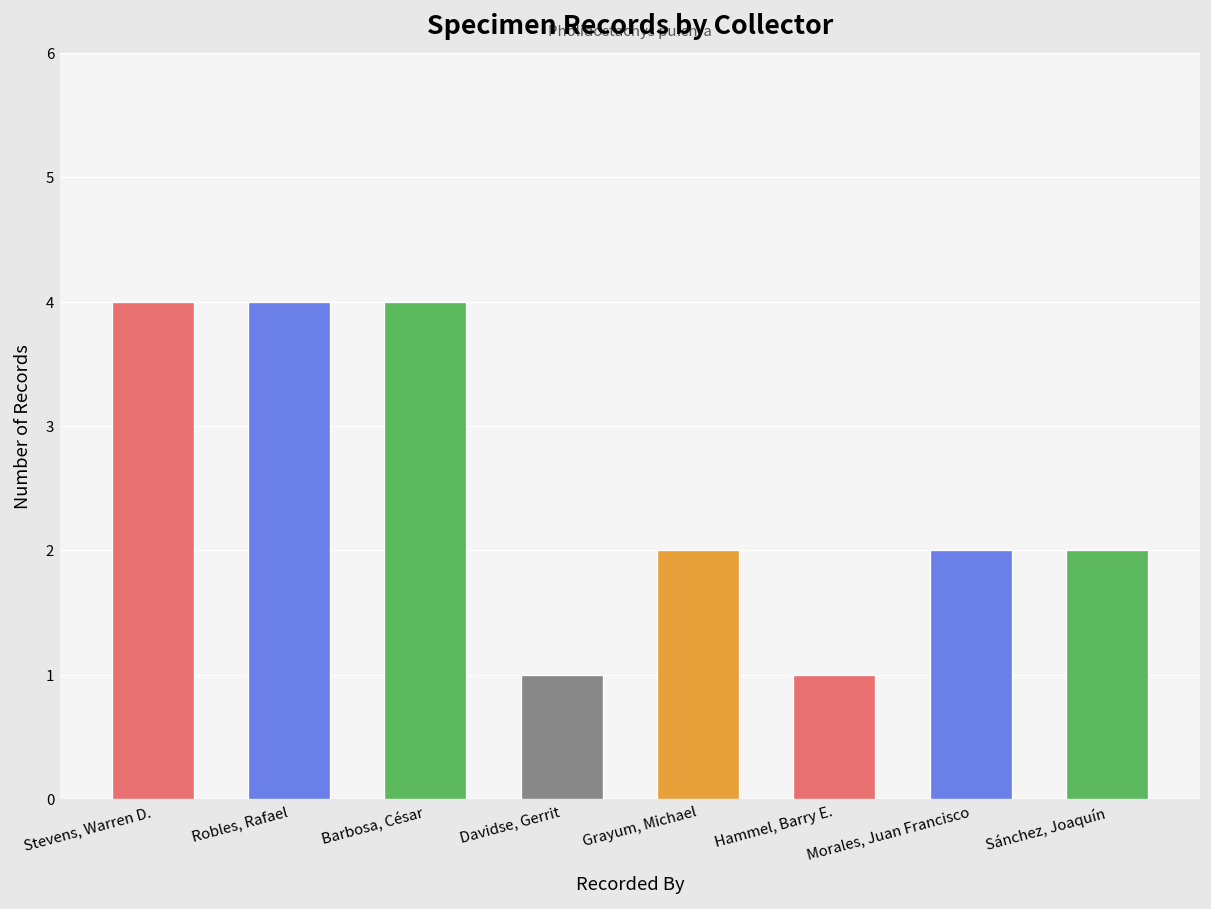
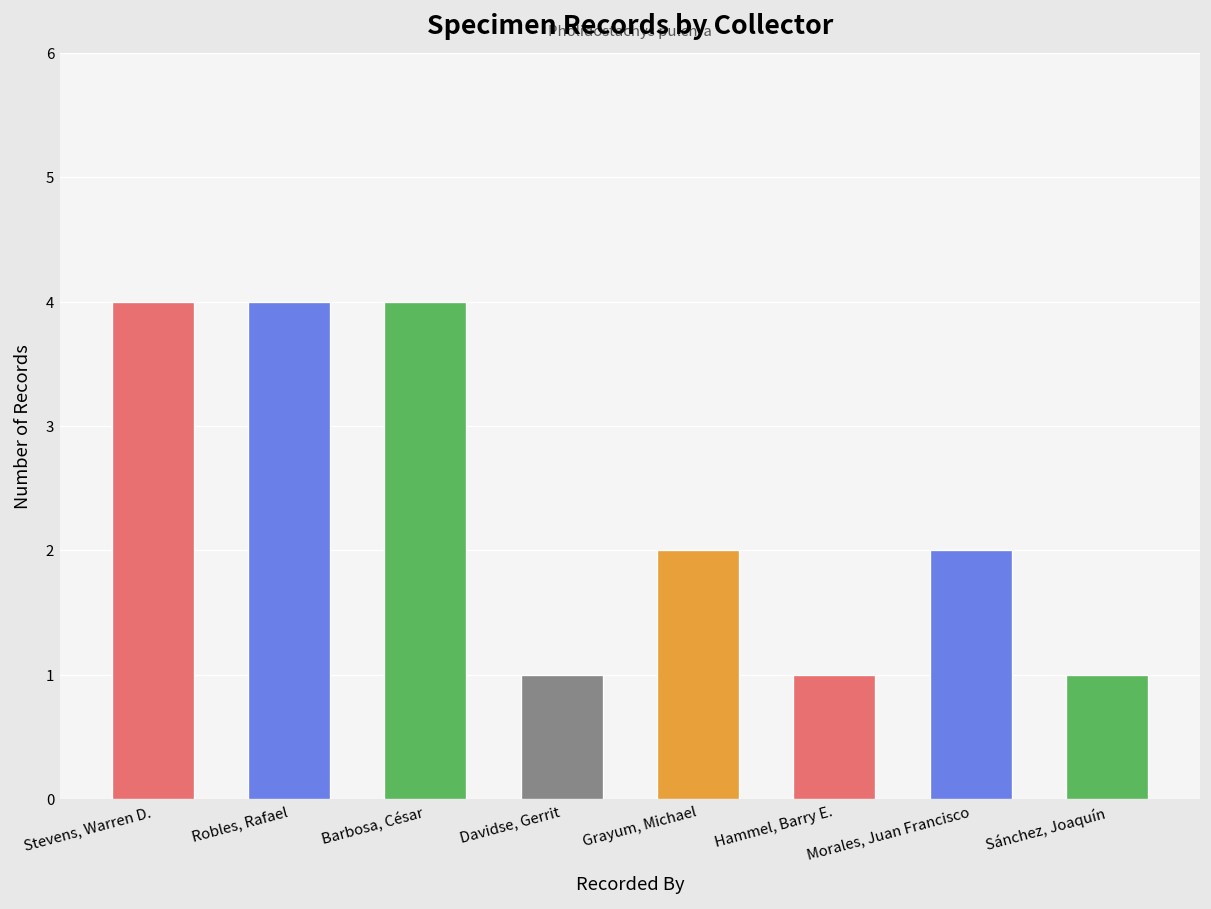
  {
    "Stevens, Warren D.": 4,
    "Robles, Rafael": 4,
    "Barbosa, César": 4,
    "Davidse, Gerrit": 1,
    "Grayum, Michael": 2,
    "Hammel, Barry E.": 1,
    "Morales, Juan Francisco": 2,
-   "Sánchez, Joaquín": 2
+   "Sánchez, Joaquín": 1
  }
